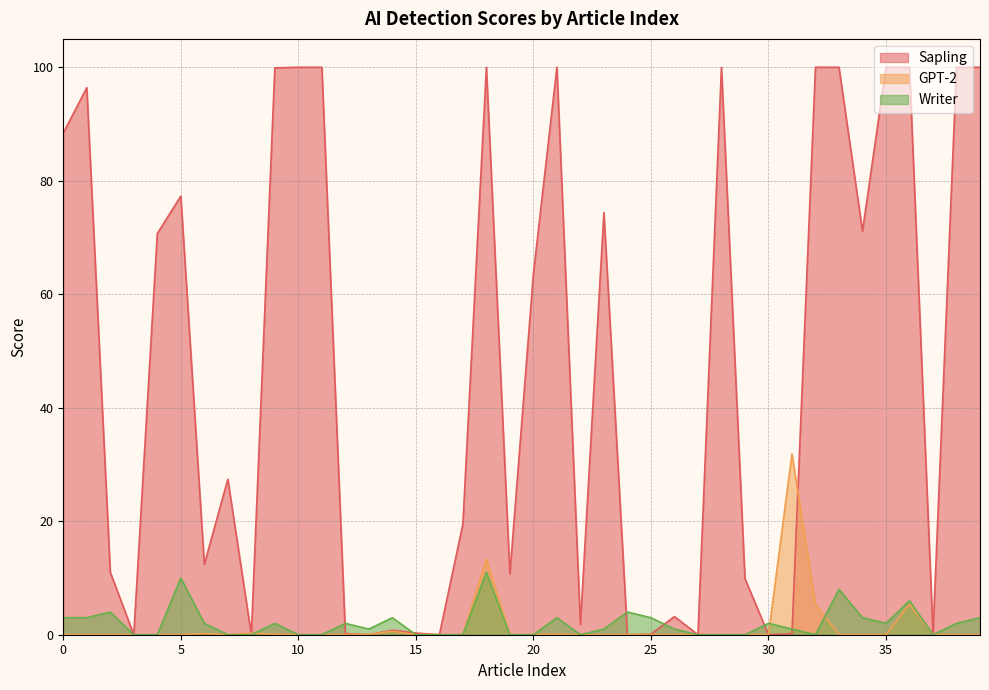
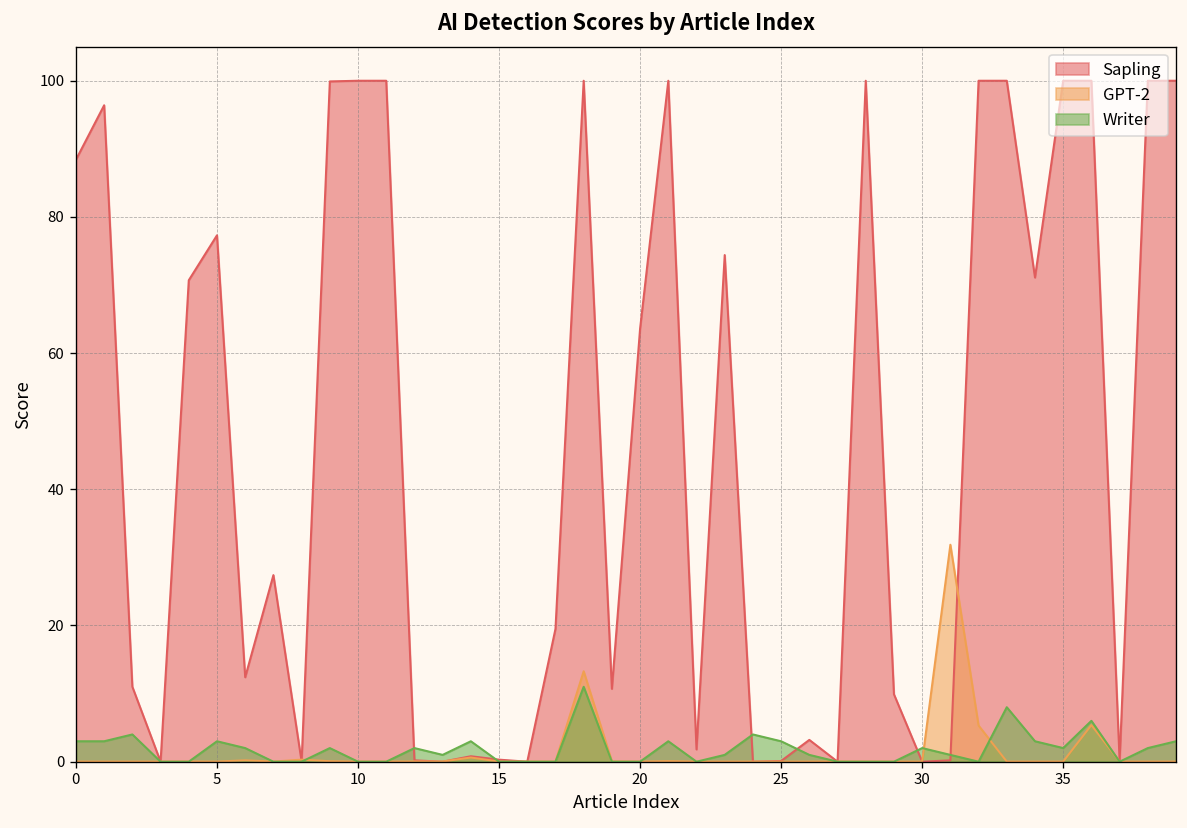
  {
    "Writer": {
      "0": 3,
-     "5": 10,
+     "5": 3,
      "25": 3,
      "30": 2,
      "35": 2
    }
  }
